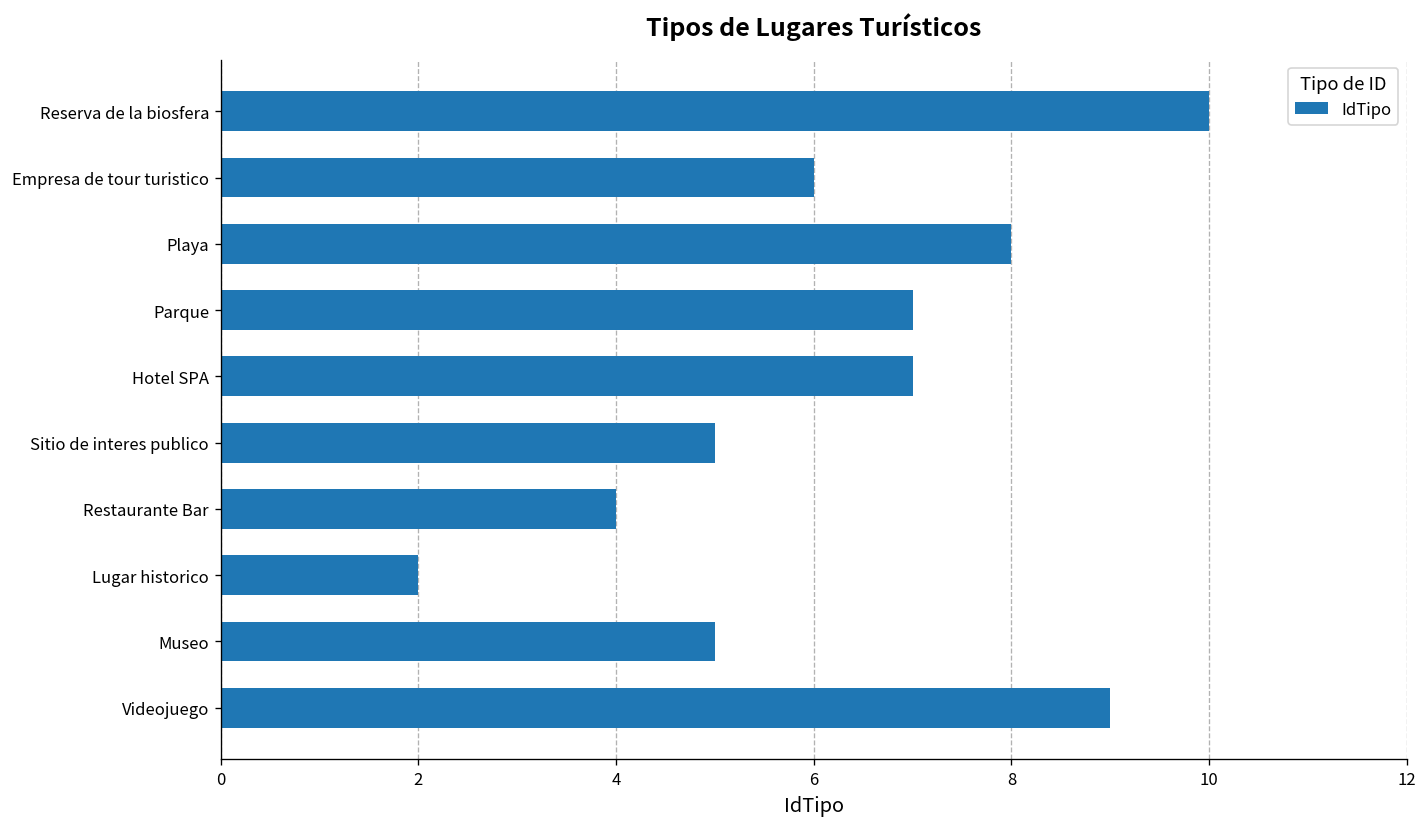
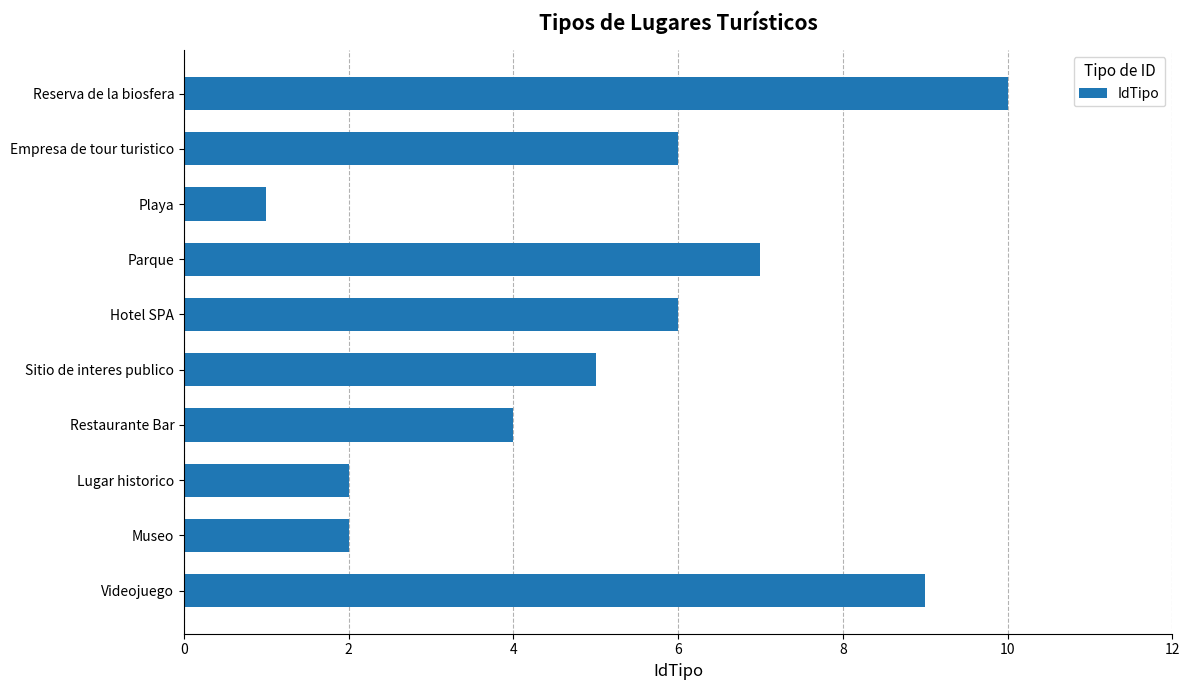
  {
    "Reserva de la biosfera": 10,
    "Empresa de tour turistico": 6,
-   "Playa": 8,
+   "Playa": 1,
    "Parque": 7,
-   "Hotel SPA": 7,
+   "Hotel SPA": 6,
    "Sitio de interes publico": 5,
    "Restaurante Bar": 4,
    "Lugar historico": 2,
-   "Museo": 5,
+   "Museo": 2,
    "Videojuego": 9
  }
